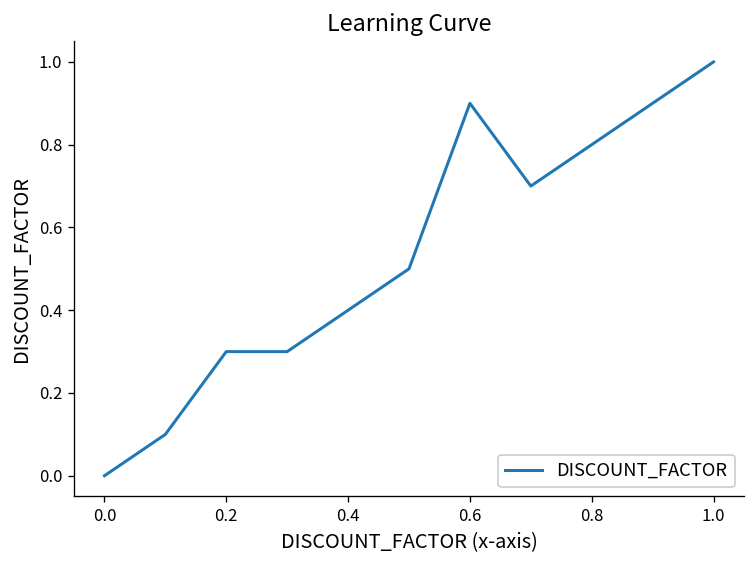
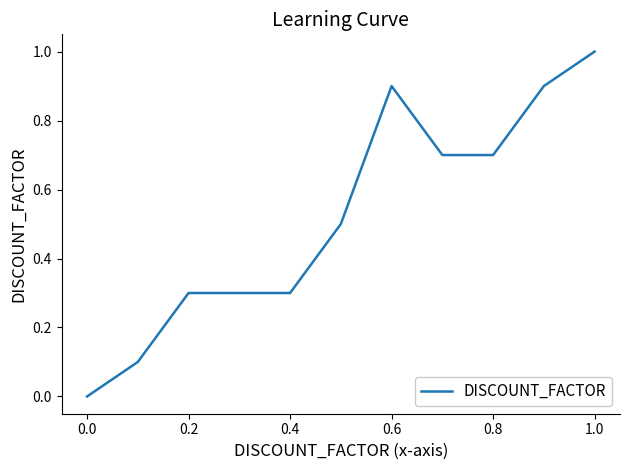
  {
    "0.0": 0.0,
    "0.2": 0.3,
-   "0.4": 0.4,
+   "0.4": 0.3,
    "0.6": 0.9,
-   "0.8": 0.8,
+   "0.8": 0.7,
    "1.0": 1.0
  }
